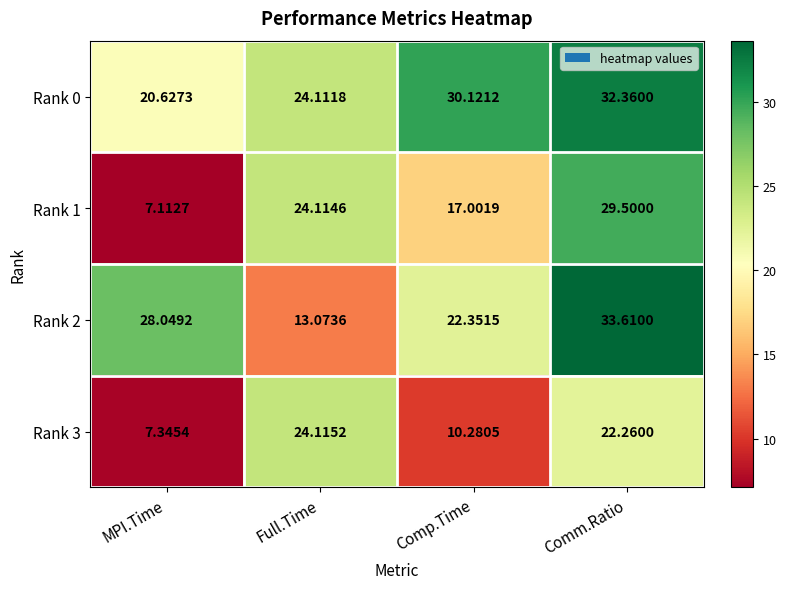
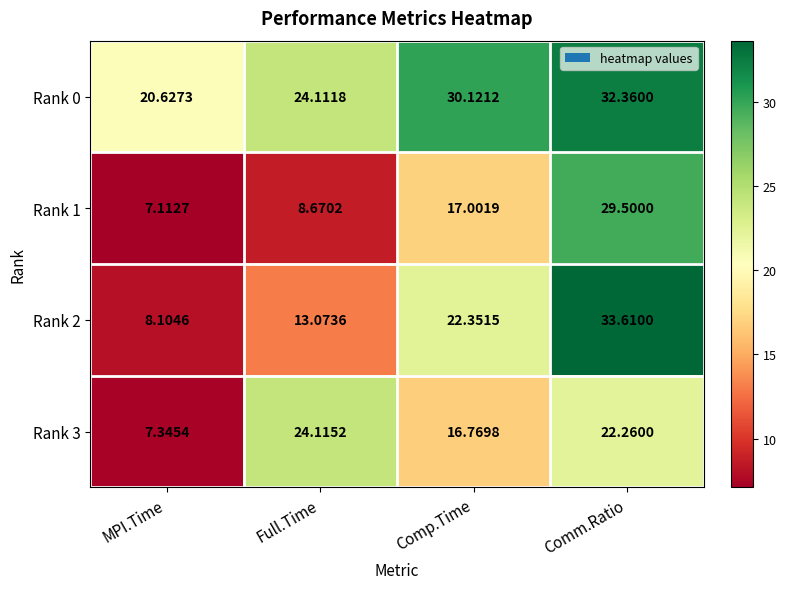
  {
    "Rank 0": {
      "MPI.Time": 20.6273,
      "Full.Time": 24.1118,
      "Comp.Time": 30.1212,
      "Comm.Ratio": 32.3600
    },
    "Rank 1": {
      "MPI.Time": 7.1127,
-     "Full.Time": 24.1146,
+     "Full.Time": 8.6702,
      "Comp.Time": 17.0019,
      "Comm.Ratio": 29.5000
    },
    "Rank 2": {
-     "MPI.Time": 28.0492,
+     "MPI.Time": 8.1046,
      "Full.Time": 13.0736,
      "Comp.Time": 22.3515,
      "Comm.Ratio": 33.6100
    },
    "Rank 3": {
      "MPI.Time": 7.3454,
      "Full.Time": 24.1152,
-     "Comp.Time": 10.2805,
+     "Comp.Time": 16.7698,
      "Comm.Ratio": 22.2600
    }
  }
